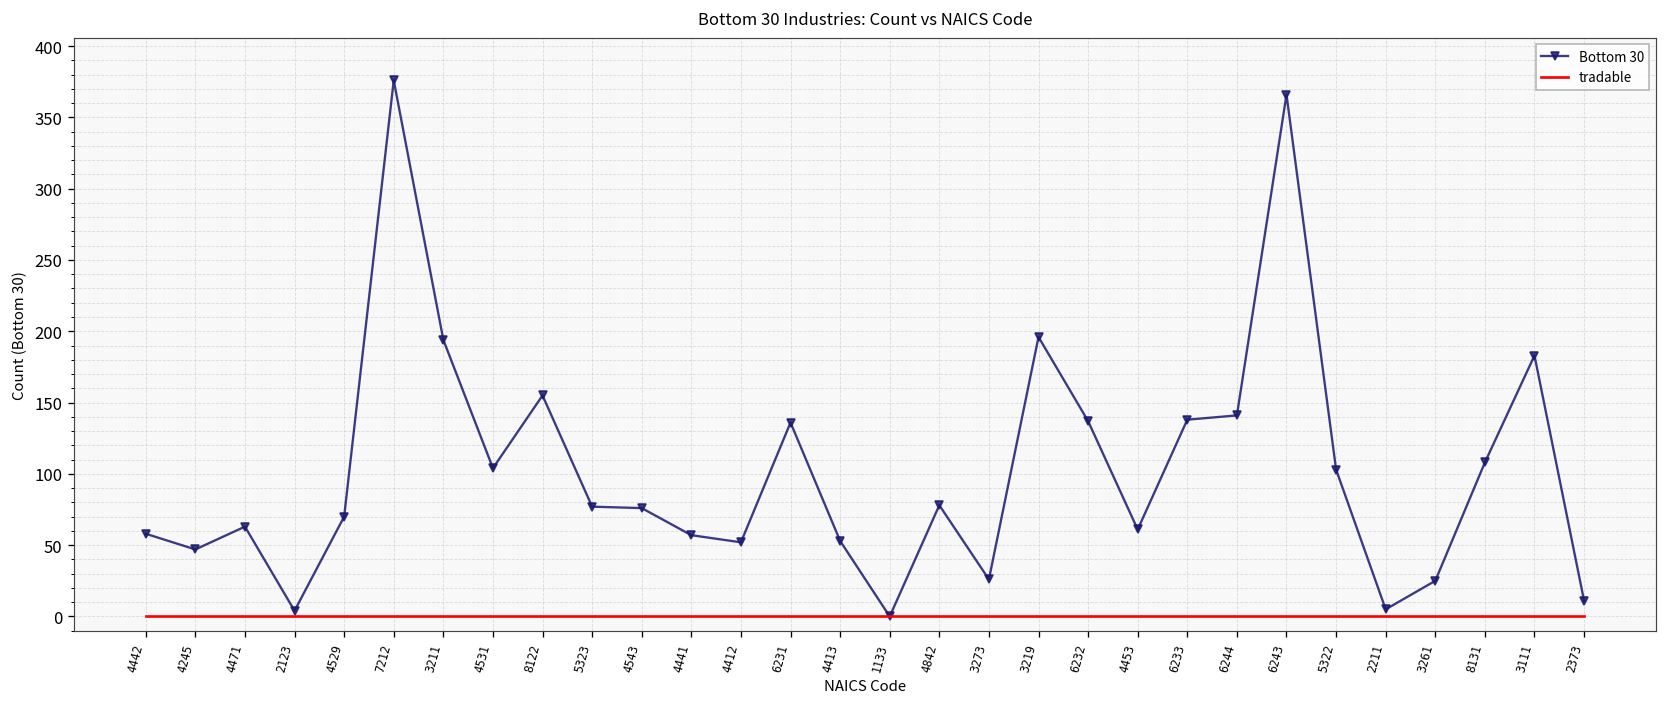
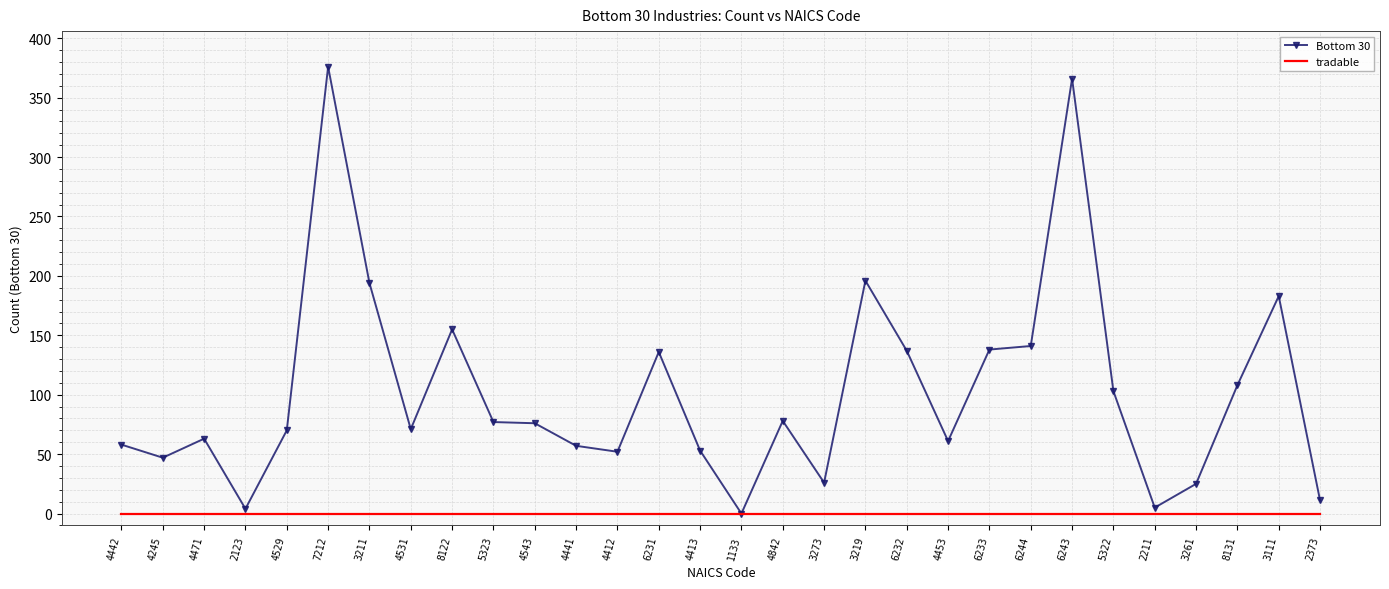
  {
    "Bottom 30": {
      "4442": 58,
      "4245": 47,
      "4471": 63,
      "2123": 4,
      "4529": 70,
      "7212": 376,
      "3211": 194,
-     "4531": 104,
+     "4531": 71,
      "8122": 155,
      "5323": 77,
      "4543": 76,
      "4441": 57,
      "4412": 52,
      "6231": 136,
      "4413": 53,
      "4842": 78,
      "3273": 26,
      "3219": 196,
      "6232": 137,
      "4453": 61,
      "6233": 138,
      "6244": 141,
      "6243": 366,
      "5322": 103,
      "2211": 5,
      "3261": 25,
      "8131": 108,
      "3111": 183,
      "2373": 11
    },
    "tradable": {
      "4442": 0,
      "4245": 0,
      "4471": 0,
      "2123": 0,
      "4529": 0,
      "7212": 0,
      "3211": 0,
      "4531": 0,
      "8122": 0,
      "5323": 0,
      "4543": 0,
      "4441": 0,
      "4412": 0,
      "6231": 0,
      "4413": 0,
      "4842": 0,
      "3273": 0,
      "3219": 0,
      "6232": 0,
      "4453": 0,
      "6233": 0,
      "6244": 0,
      "6243": 0,
      "5322": 0,
      "2211": 0,
      "3261": 0,
      "8131": 0,
      "3111": 0,
      "2373": 0
    }
  }
